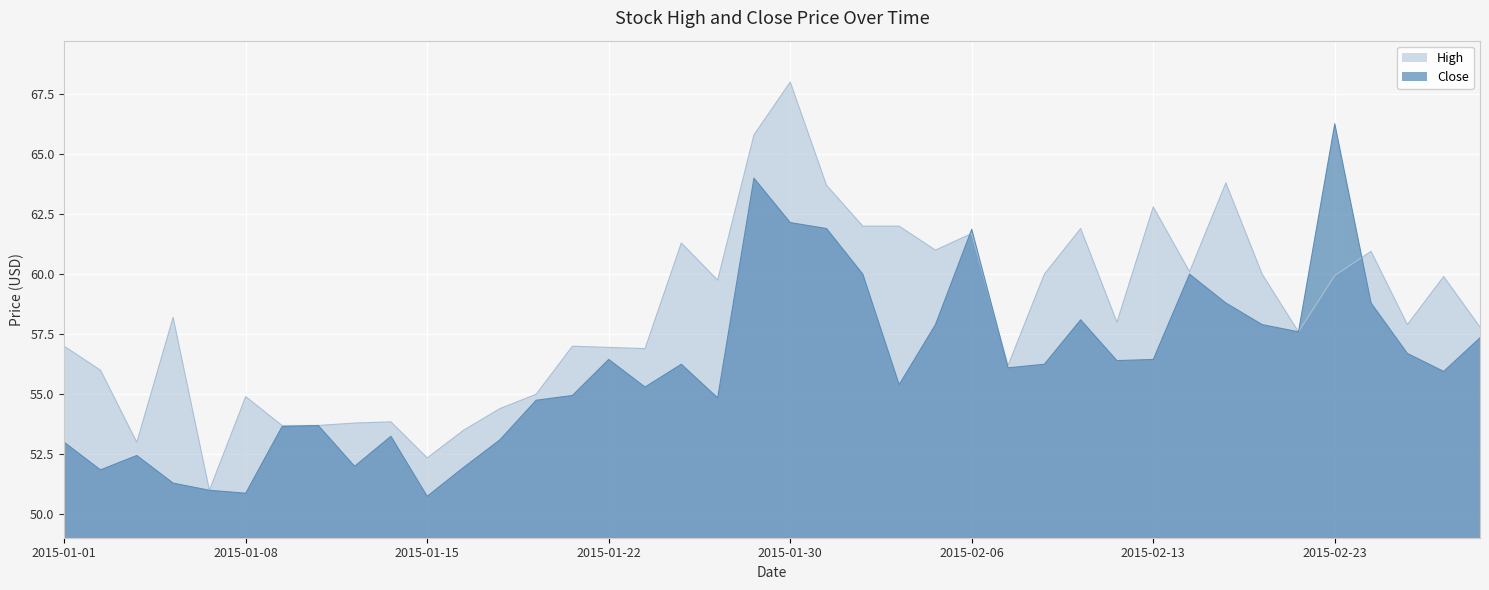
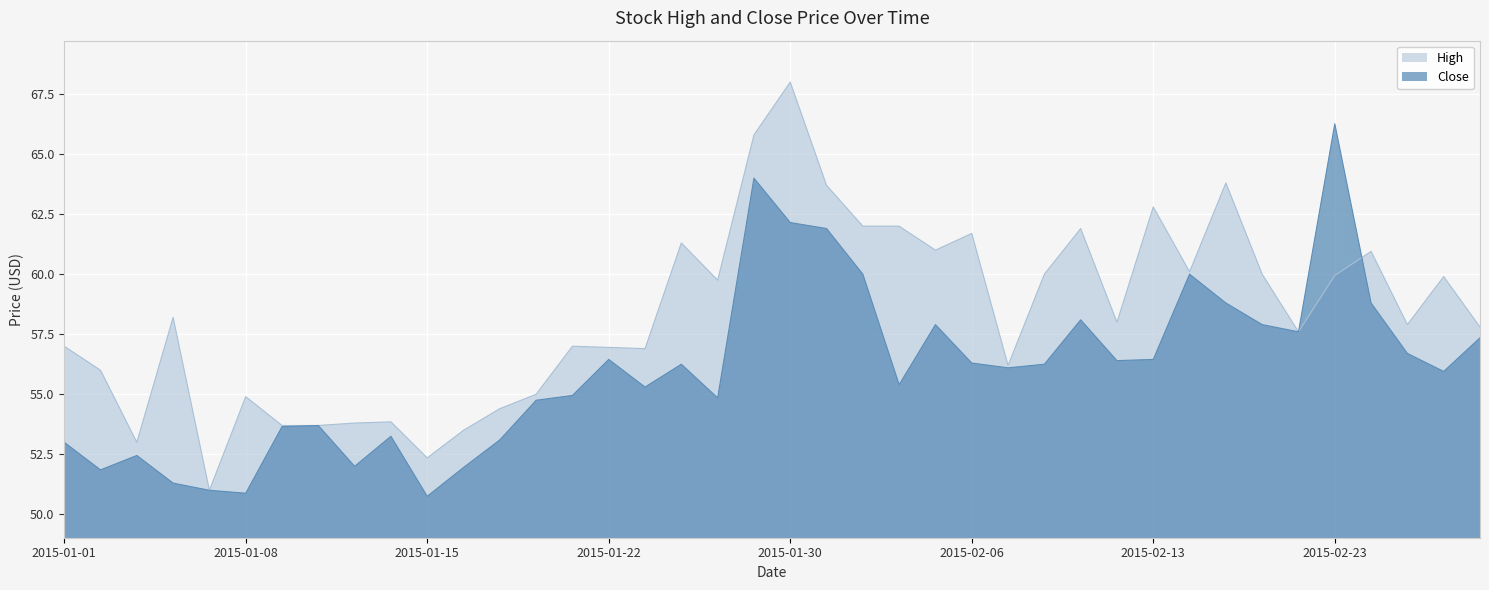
  {
    "High": {
      "2015-01-01": 57.0,
      "2015-01-08": 54.9,
      "2015-01-15": 52.3,
      "2015-01-22": 57.0,
      "2015-01-30": 68.0,
      "2015-02-06": 61.7,
      "2015-02-13": 62.8,
      "2015-02-23": 60.0
    },
    "Close": {
      "2015-01-01": 53.0,
      "2015-01-08": 50.9,
      "2015-01-15": 50.8,
      "2015-01-22": 56.5,
      "2015-01-30": 62.2,
-     "2015-02-06": 61.9,
+     "2015-02-06": 56.3,
      "2015-02-13": 56.5,
      "2015-02-23": 66.3
    }
  }
